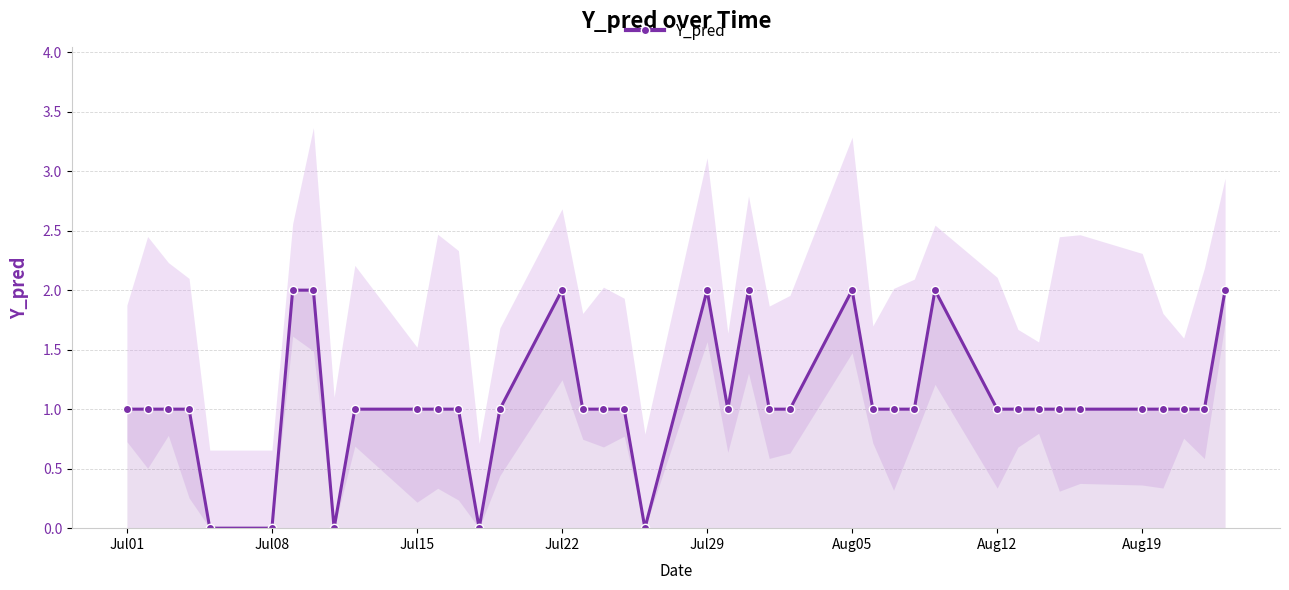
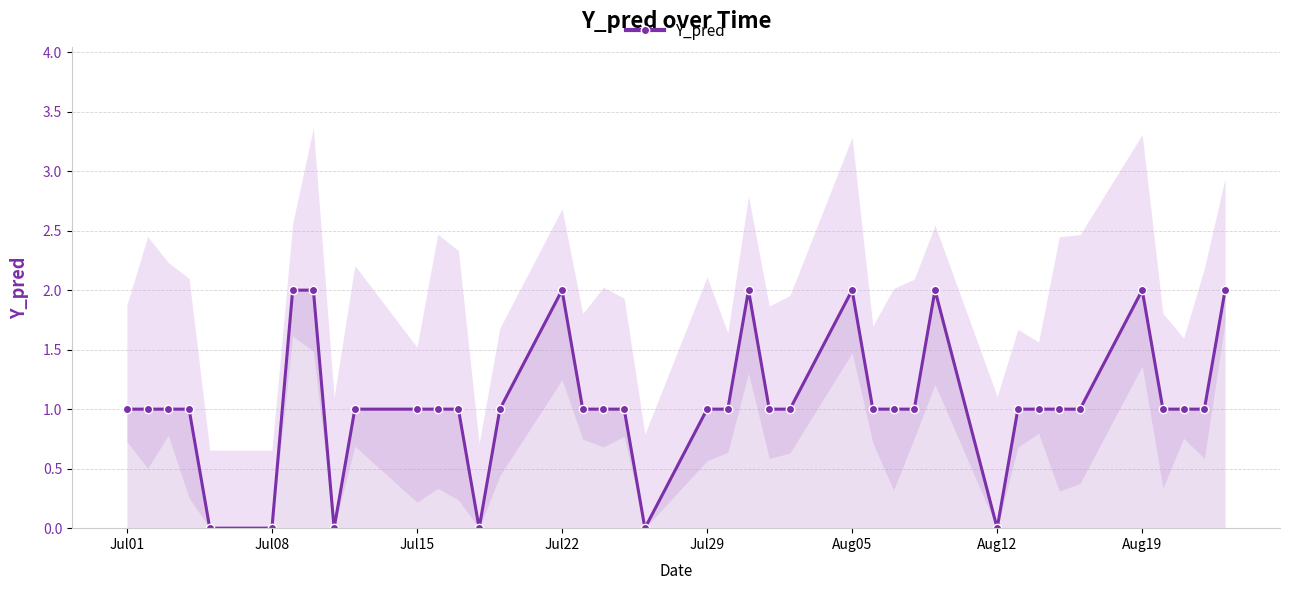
  {
    "Y_pred": {
      "Jul01": 1,
      "Jul08": 0,
      "Jul15": 1,
      "Jul22": 2,
-     "Jul29": 2,
+     "Jul29": 1,
      "Aug05": 2,
-     "Aug12": 1,
-     "Aug19": 1
+     "Aug12": 0,
+     "Aug19": 2
    }
  }
